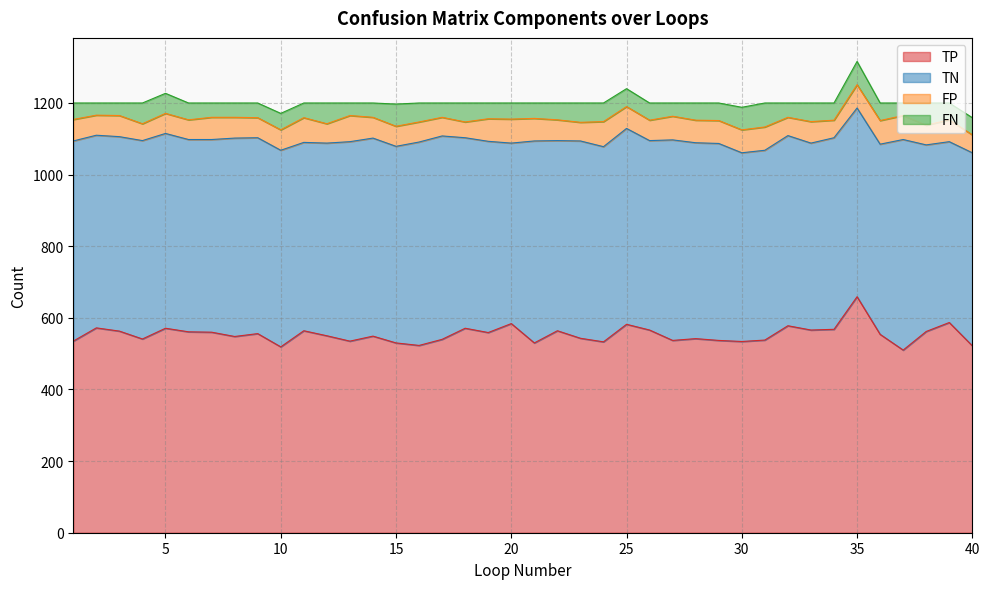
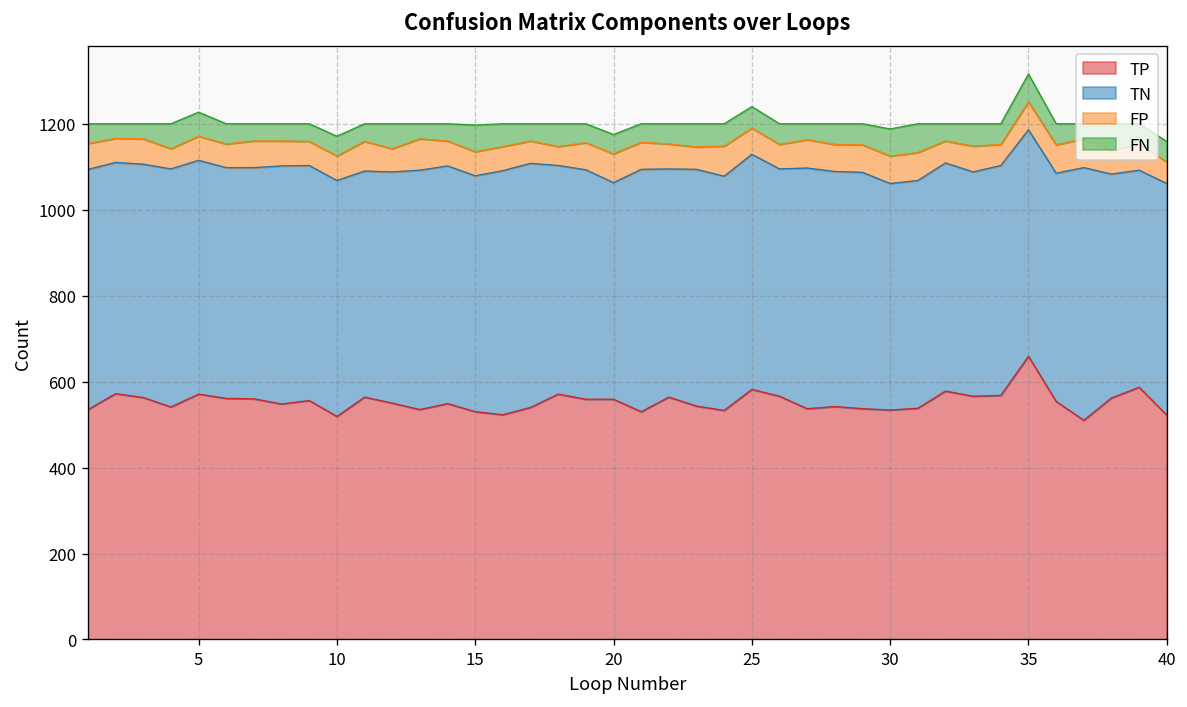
  {
    "TP": {
      "5": 570,
      "10": 520,
      "15": 530,
-     "20": 580,
+     "20": 560,
      "25": 580,
      "30": 530,
      "35": 660,
      "40": 520
    },
    "TN": {
      "5": 540,
      "10": 550,
      "15": 550,
      "20": 500,
      "25": 550,
      "30": 530,
      "35": 530,
      "40": 540
    },
    "FP": {
      "5": 60,
      "10": 60,
      "15": 60,
      "20": 70,
      "25": 60,
      "30": 60,
      "35": 70,
      "40": 50
    },
    "FN": {
      "5": 60,
      "10": 50,
      "15": 60,
      "20": 50,
      "25": 50,
      "30": 60,
      "35": 70,
      "40": 50
    }
  }
